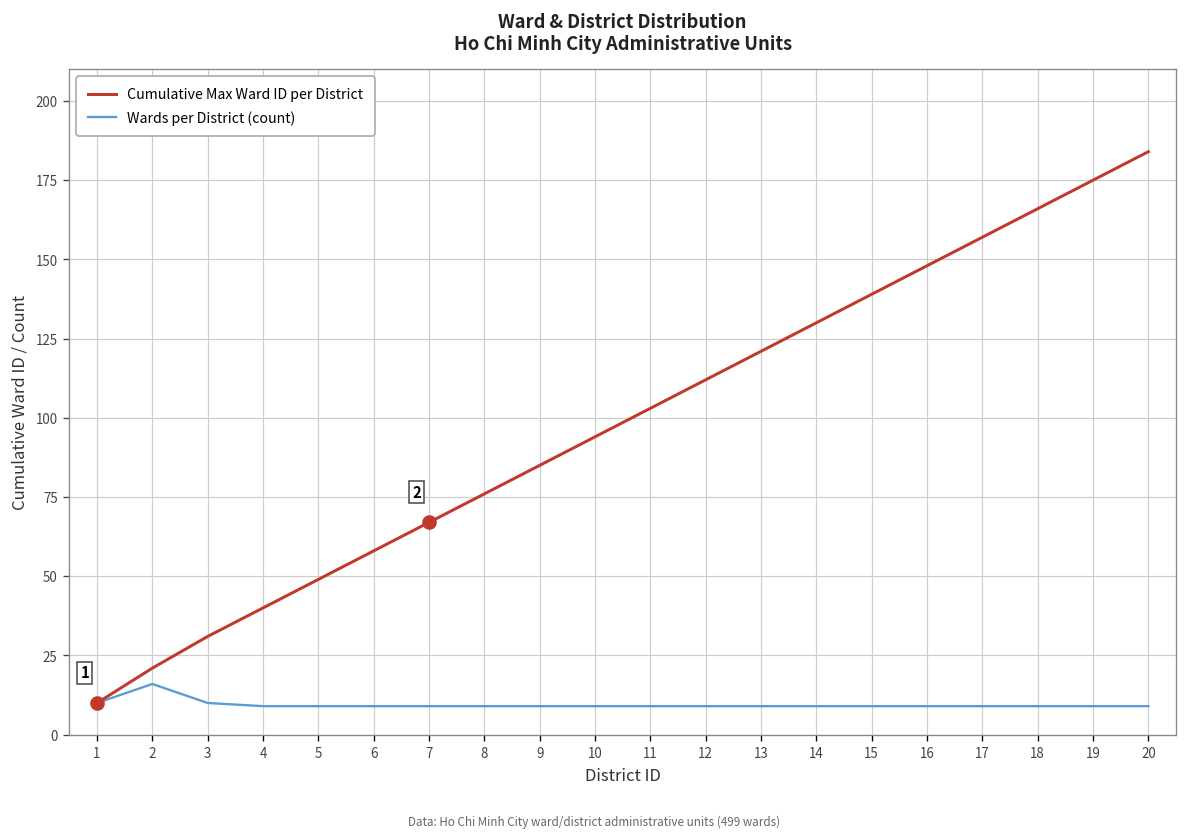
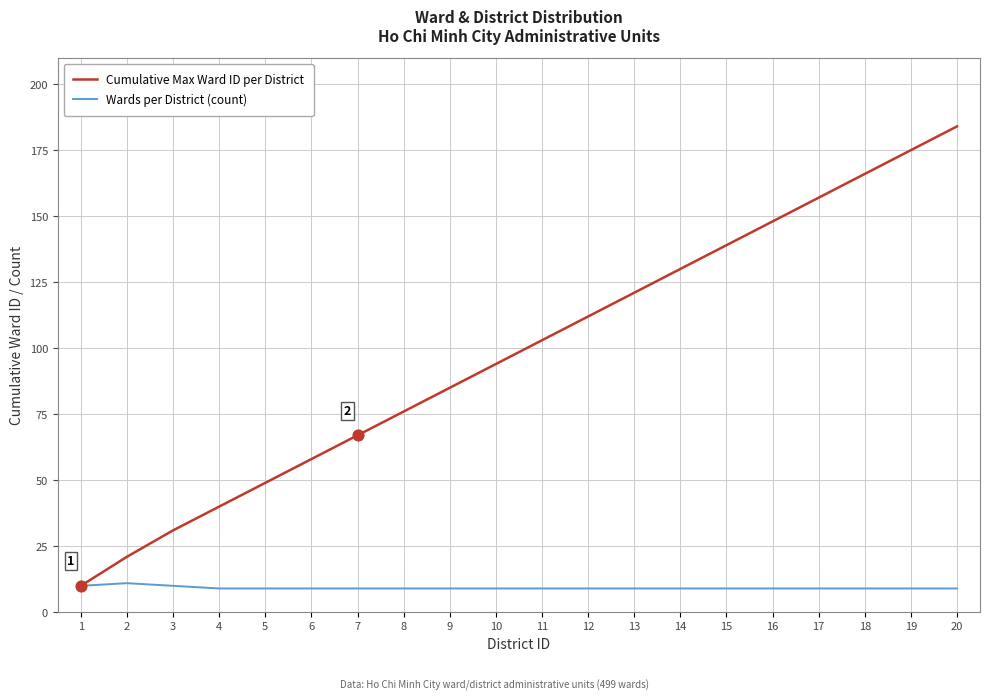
  {
    "Wards per District (count)": {
-     "2": 16,
+     "2": 11,
      "3": 10,
      "4": 9,
      "5": 9,
      "6": 9,
      "7": 9,
      "8": 9,
      "9": 9,
      "10": 9,
      "11": 9,
      "12": 9,
      "13": 9,
      "14": 9,
      "15": 9,
      "16": 9,
      "17": 9,
      "18": 9,
      "19": 9,
      "20": 9
    }
  }
